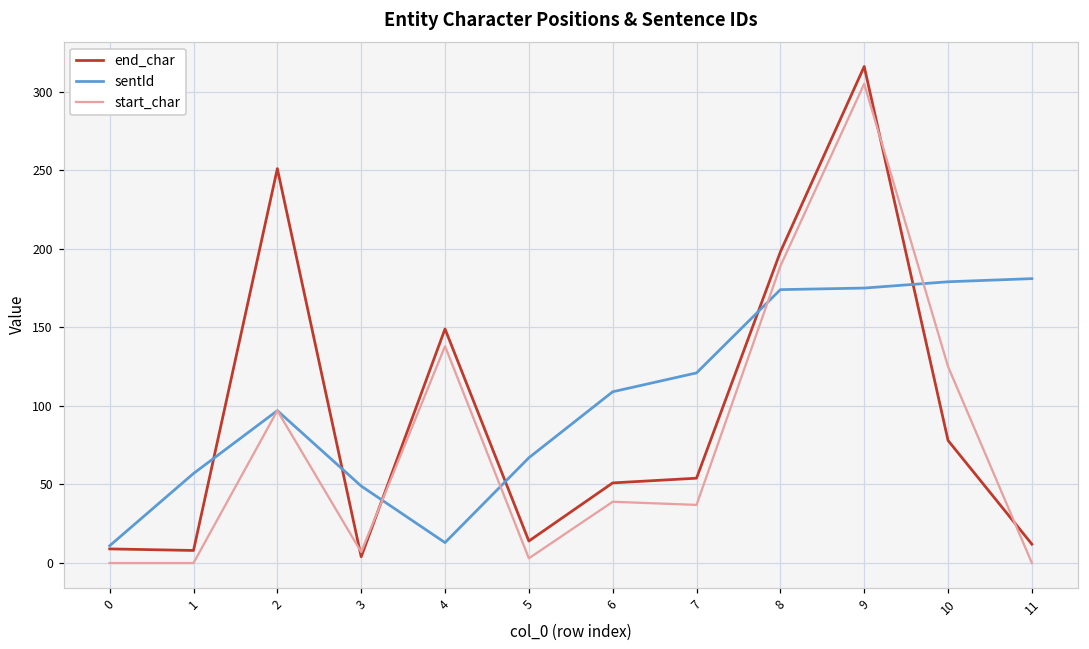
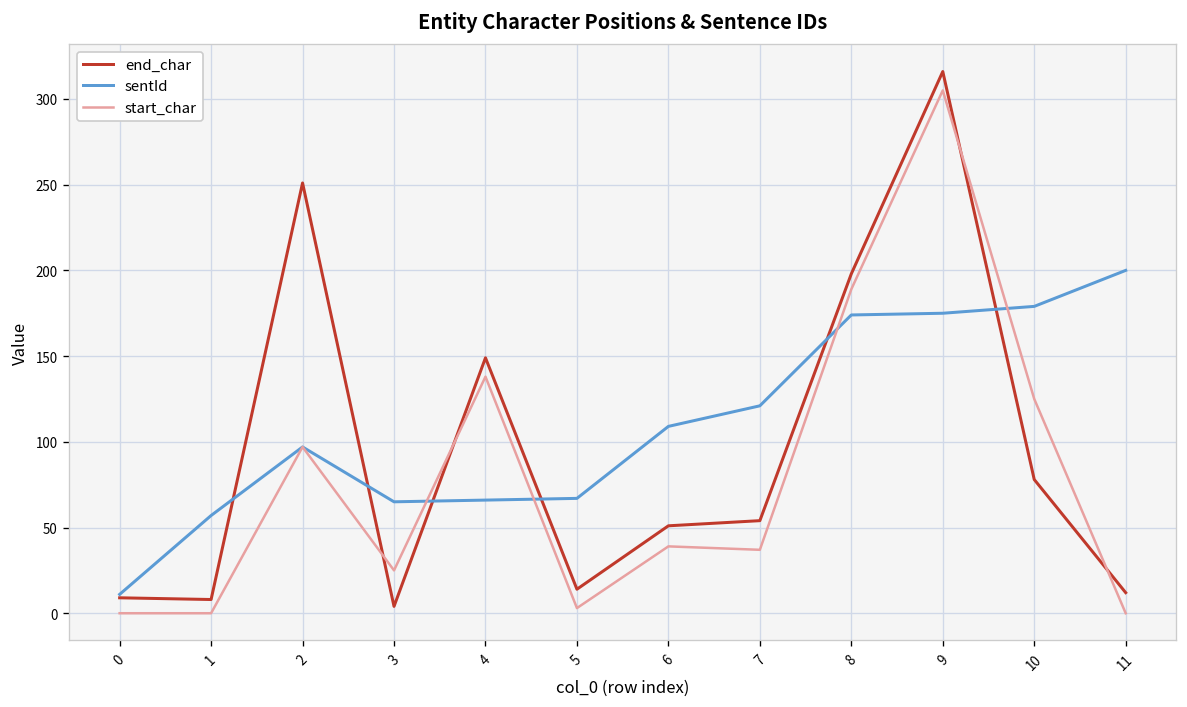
  {
    "end_char": {
      "0": 9,
      "1": 8,
      "2": 251,
      "3": 4,
      "4": 149,
      "5": 14,
      "6": 51,
      "7": 54,
      "8": 198,
      "9": 316,
      "10": 78,
      "11": 12
    },
    "sentId": {
      "0": 11,
      "1": 57,
-     "3": 49,
-     "4": 13,
+     "3": 65,
+     "4": 66,
      "5": 67,
      "6": 109,
      "7": 121,
      "8": 174,
      "9": 175,
      "10": 179,
-     "11": 181
+     "11": 200
    },
    "start_char": {
      "0": 0,
      "1": 0,
-     "3": 7,
+     "3": 25,
      "4": 138,
      "5": 3,
      "6": 39,
      "7": 37,
      "8": 189,
      "9": 305,
      "10": 125,
      "11": 0
    }
  }
